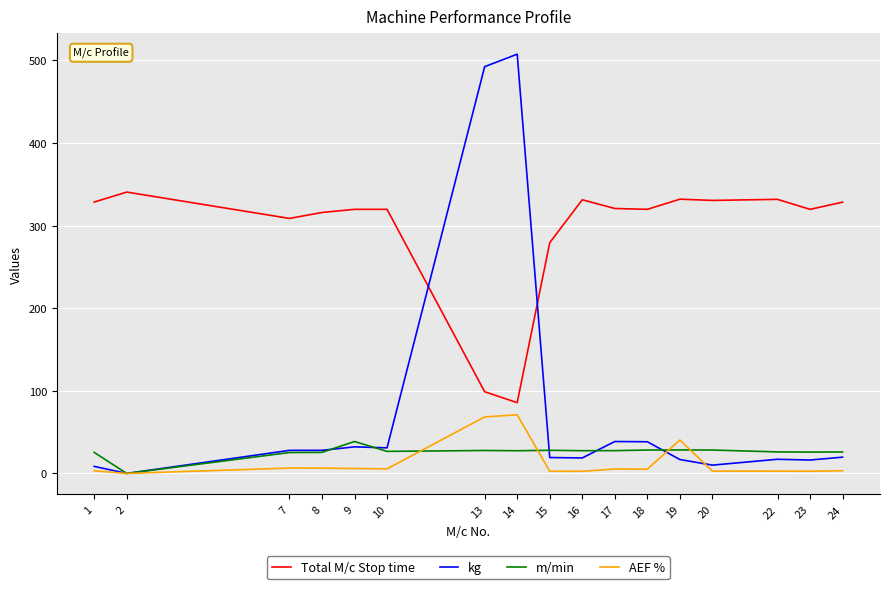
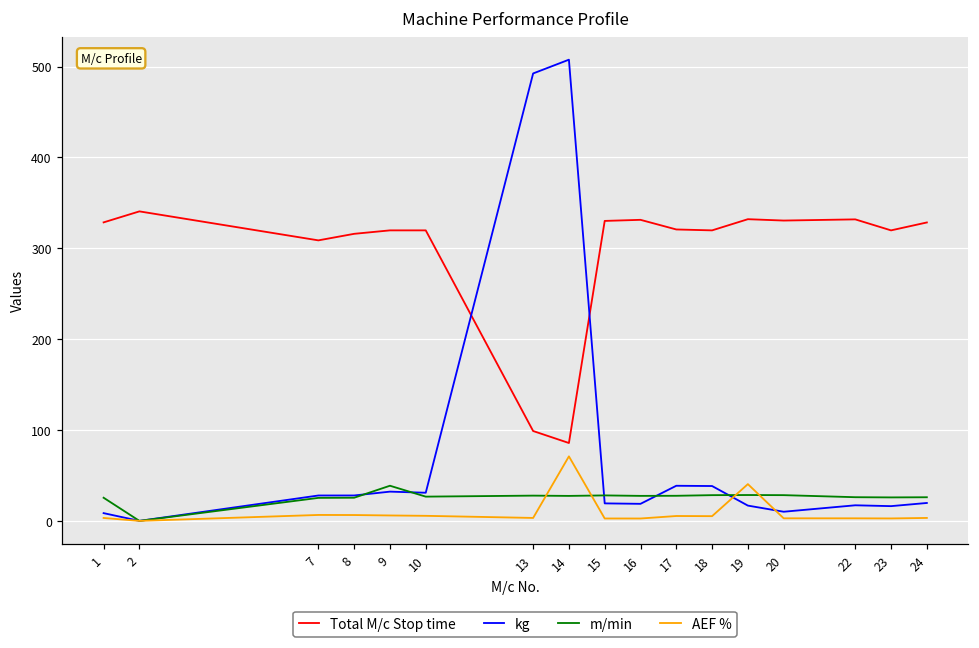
  {
    "Total M/c Stop time": {
      "1": 330,
      "2": 340,
      "7": 310,
      "8": 320,
      "9": 320,
      "10": 320,
      "13": 100,
      "14": 90,
-     "15": 280,
+     "15": 330,
      "16": 330,
      "17": 320,
      "18": 320,
      "19": 330,
      "20": 330,
      "22": 330,
      "23": 320,
      "24": 330
    },
    "kg": {
      "1": 10,
      "9": 30,
      "10": 30,
      "13": 490,
      "14": 510,
      "15": 20,
      "16": 20,
      "17": 40,
      "18": 40,
      "19": 20,
      "20": 10,
      "22": 20,
      "23": 20,
      "24": 20
    },
    "m/min": {
      "1": 30,
      "9": 40,
      "10": 30,
      "13": 30,
      "14": 30,
      "15": 30,
      "16": 30,
      "17": 30,
      "18": 30,
      "19": 30,
      "20": 30,
      "22": 30,
      "23": 30,
      "24": 30
    },
    "AEF %": {
      "1": 0,
      "7": 10,
      "8": 10,
      "9": 10,
      "10": 10,
-     "13": 70,
+     "13": 0,
      "14": 70,
      "15": 0,
      "16": 0,
      "17": 10,
      "18": 10,
      "19": 40,
      "20": 0,
      "22": 0,
      "23": 0,
      "24": 0
    }
  }
